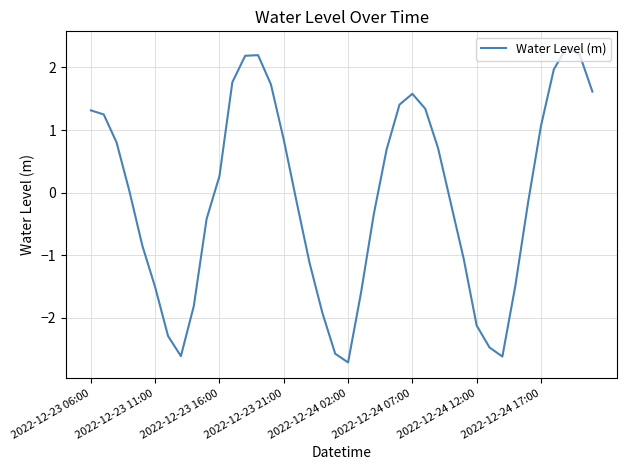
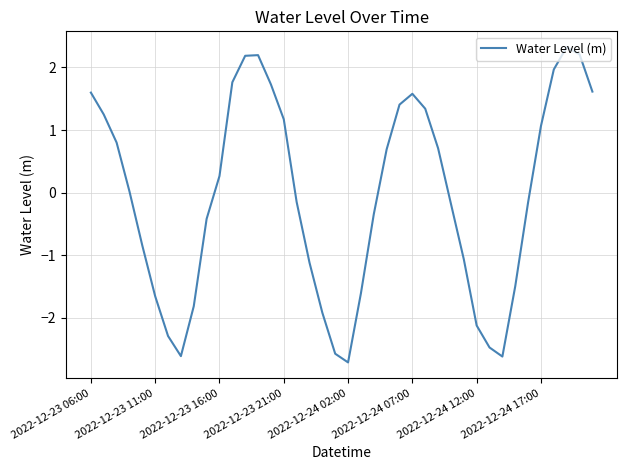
  {
-   "2022-12-23 06:00": 1.3,
-   "2022-12-23 11:00": -1.5,
+   "2022-12-23 06:00": 1.6,
+   "2022-12-23 11:00": -1.7,
    "2022-12-23 16:00": 0.3,
-   "2022-12-23 21:00": 0.8,
+   "2022-12-23 21:00": 1.2,
    "2022-12-24 02:00": -2.7,
    "2022-12-24 07:00": 1.6,
    "2022-12-24 12:00": -2.1,
    "2022-12-24 17:00": 1.1
  }
